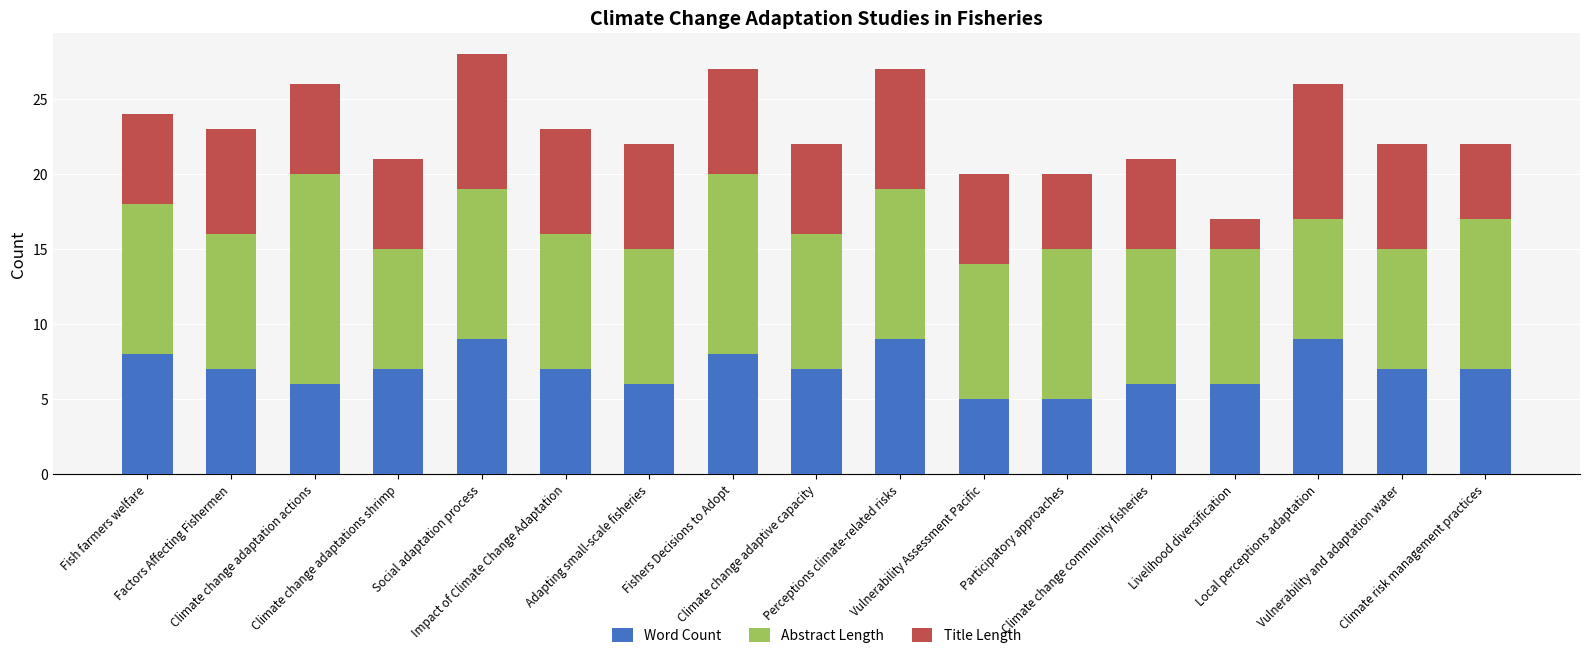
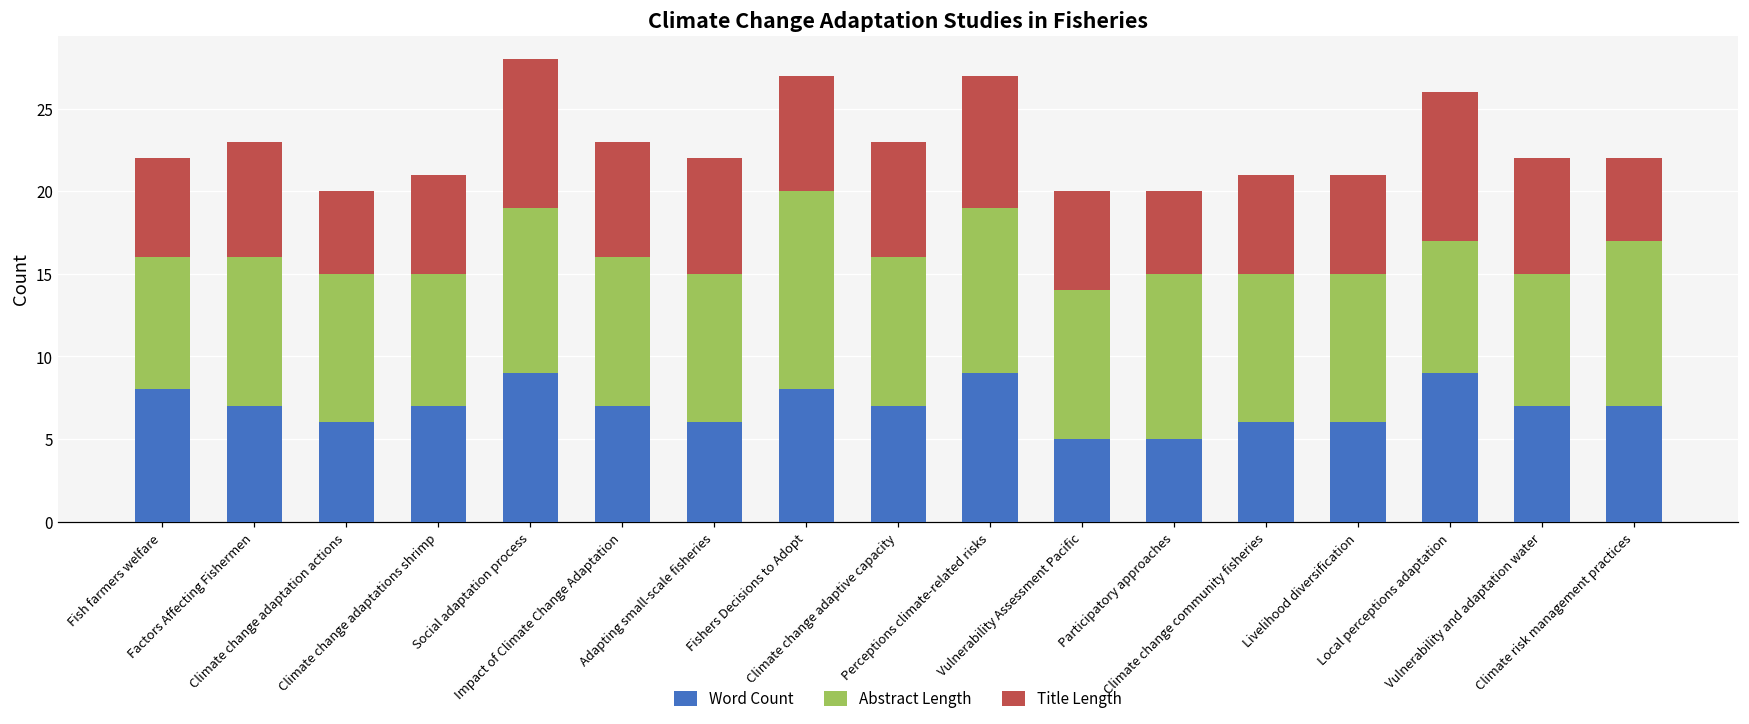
  {
    "Word Count": {
      "Fish farmers welfare": 8,
      "Factors Affecting Fishermen": 7,
      "Climate change adaptation actions": 6,
      "Climate change adaptations shrimp": 7,
      "Social adaptation process": 9,
      "Impact of Climate Change Adaptation": 7,
      "Adapting small-scale fisheries": 6,
      "Fishers Decisions to Adopt": 8,
      "Climate change adaptive capacity": 7,
      "Perceptions climate-related risks": 9,
      "Vulnerability Assessment Pacific": 5,
      "Participatory approaches": 5,
      "Climate change community fisheries": 6,
      "Livelihood diversification": 6,
      "Local perceptions adaptation": 9,
      "Vulnerability and adaptation water": 7,
      "Climate risk management practices": 7
    },
    "Abstract Length": {
-     "Fish farmers welfare": 10,
+     "Fish farmers welfare": 8,
      "Factors Affecting Fishermen": 9,
-     "Climate change adaptation actions": 14,
+     "Climate change adaptation actions": 9,
      "Climate change adaptations shrimp": 8,
      "Social adaptation process": 10,
      "Impact of Climate Change Adaptation": 9,
      "Adapting small-scale fisheries": 9,
      "Fishers Decisions to Adopt": 12,
      "Climate change adaptive capacity": 9,
      "Perceptions climate-related risks": 10,
      "Vulnerability Assessment Pacific": 9,
      "Participatory approaches": 10,
      "Climate change community fisheries": 9,
      "Livelihood diversification": 9,
      "Local perceptions adaptation": 8,
      "Vulnerability and adaptation water": 8,
      "Climate risk management practices": 10
    },
    "Title Length": {
      "Fish farmers welfare": 6,
      "Factors Affecting Fishermen": 7,
-     "Climate change adaptation actions": 6,
+     "Climate change adaptation actions": 5,
      "Climate change adaptations shrimp": 6,
      "Social adaptation process": 9,
      "Impact of Climate Change Adaptation": 7,
      "Adapting small-scale fisheries": 7,
      "Fishers Decisions to Adopt": 7,
-     "Climate change adaptive capacity": 6,
+     "Climate change adaptive capacity": 7,
      "Perceptions climate-related risks": 8,
      "Vulnerability Assessment Pacific": 6,
      "Participatory approaches": 5,
      "Climate change community fisheries": 6,
-     "Livelihood diversification": 2,
+     "Livelihood diversification": 6,
      "Local perceptions adaptation": 9,
      "Vulnerability and adaptation water": 7,
      "Climate risk management practices": 5
    }
  }
